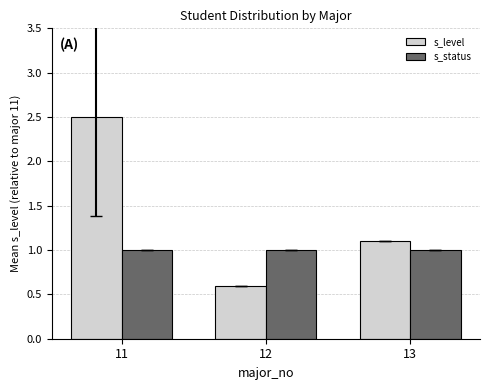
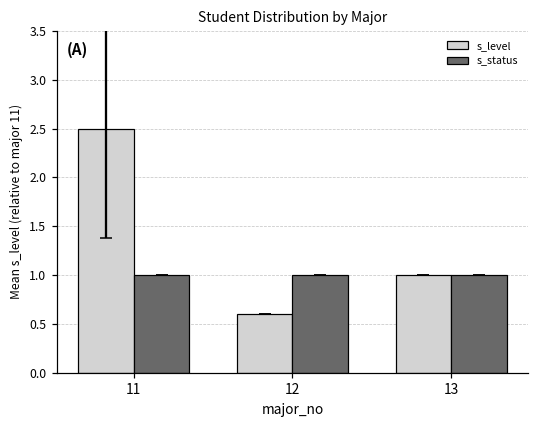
  {
    "s_level": {
      "11": 2.5,
      "12": 0.6,
-     "13": 1.1
+     "13": 1.0
    },
    "s_status": {
      "11": 1.0,
      "12": 1.0,
      "13": 1.0
    }
  }
